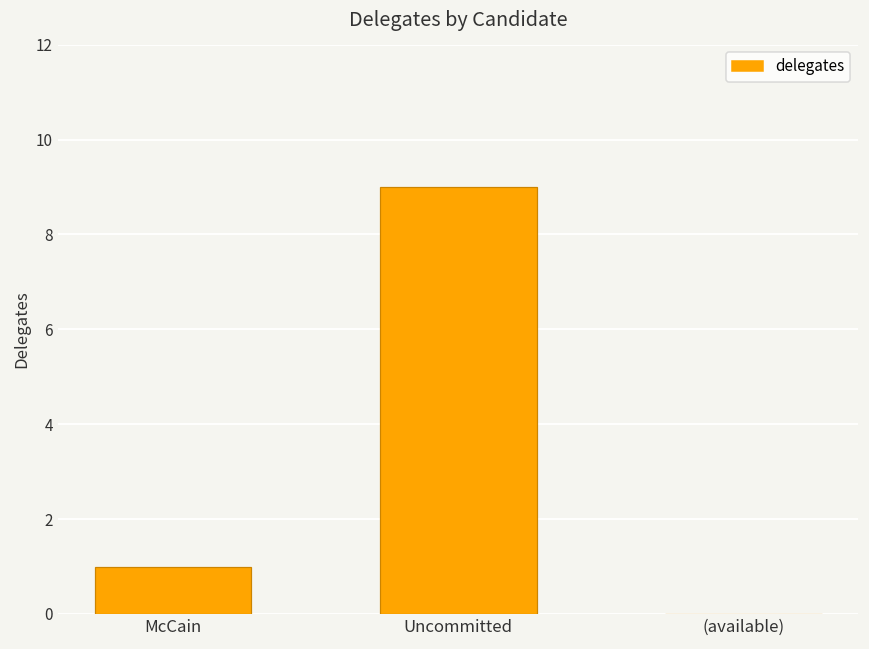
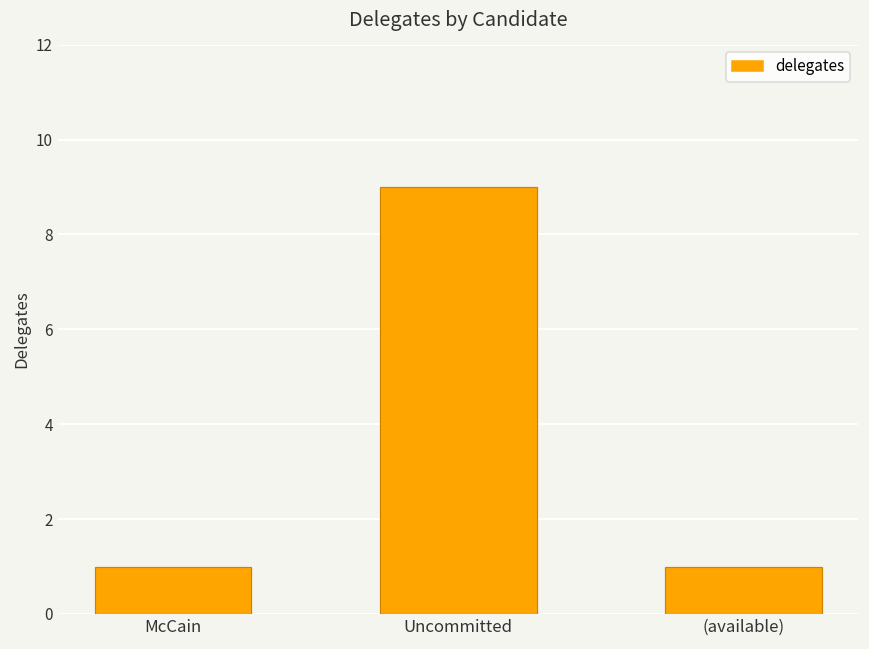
  {
    "McCain": 1,
    "Uncommitted": 9,
-   "(available)": 0
+   "(available)": 1
  }
